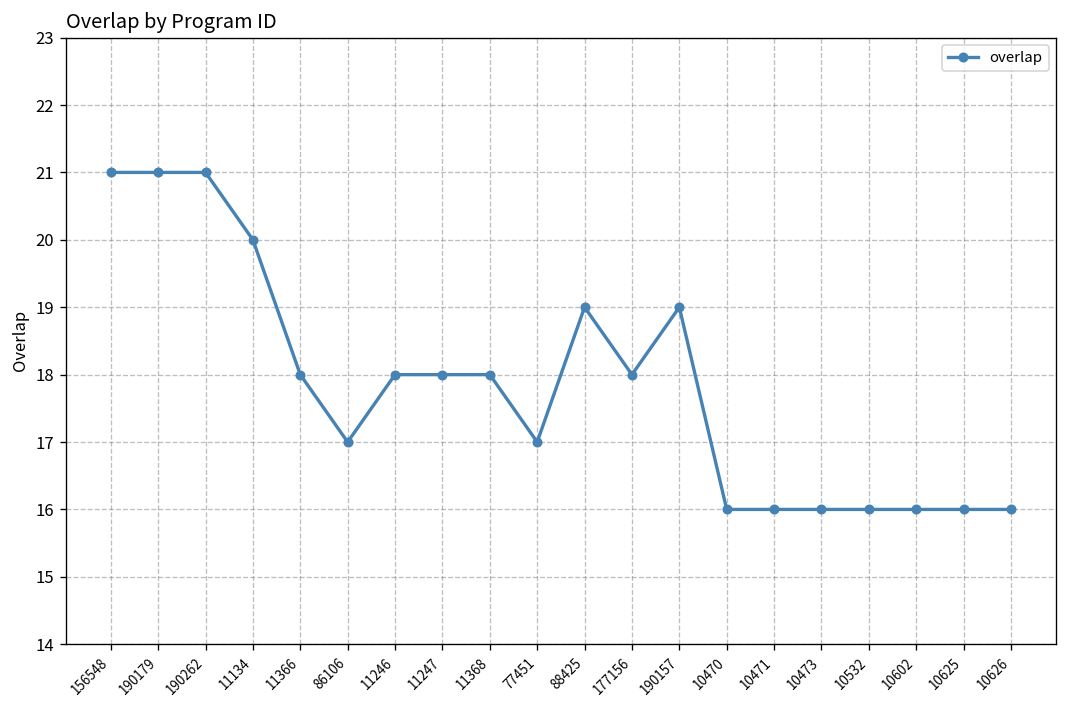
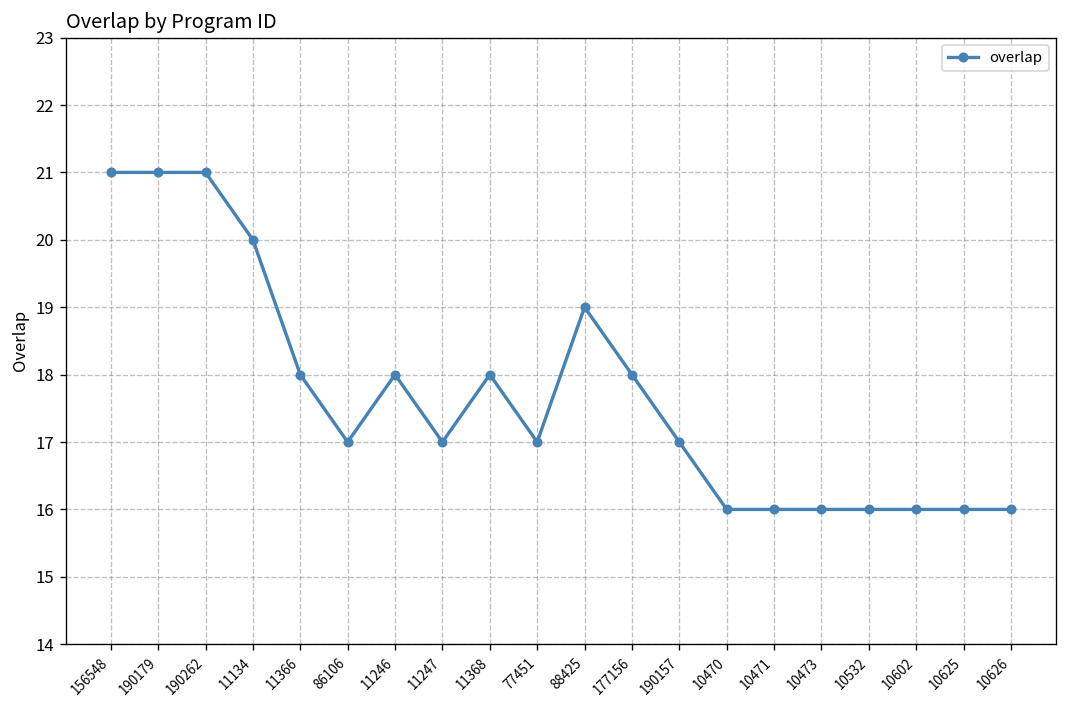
  {
    "156548": 21,
    "190179": 21,
    "190262": 21,
    "11134": 20,
    "11366": 18,
    "86106": 17,
    "11246": 18,
-   "11247": 18,
+   "11247": 17,
    "11368": 18,
    "77451": 17,
    "88425": 19,
    "177156": 18,
-   "190157": 19,
+   "190157": 17,
    "10470": 16,
    "10471": 16,
    "10473": 16,
    "10532": 16,
    "10602": 16,
    "10625": 16,
    "10626": 16
  }
